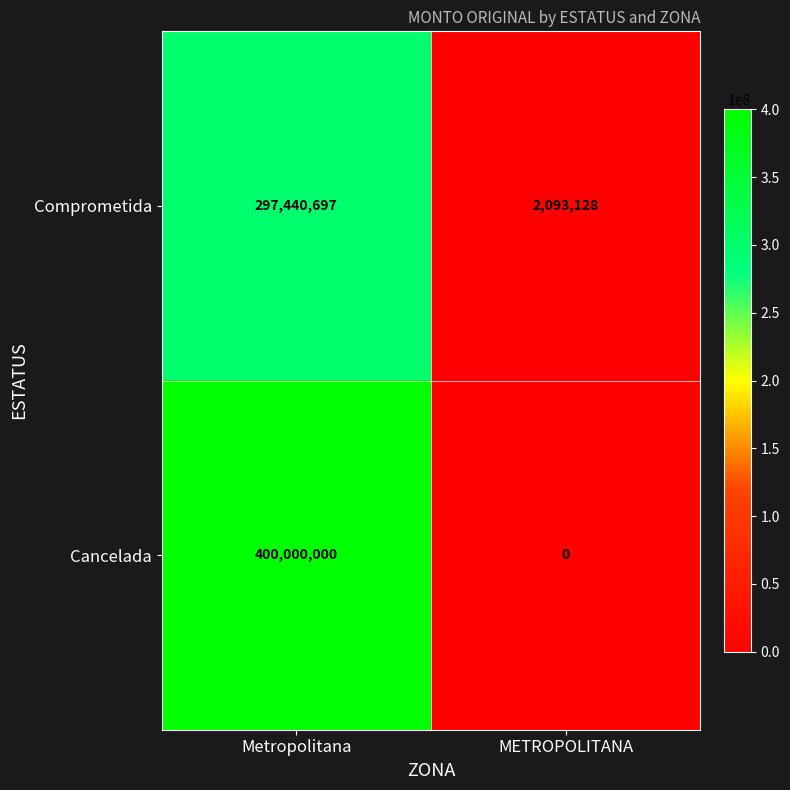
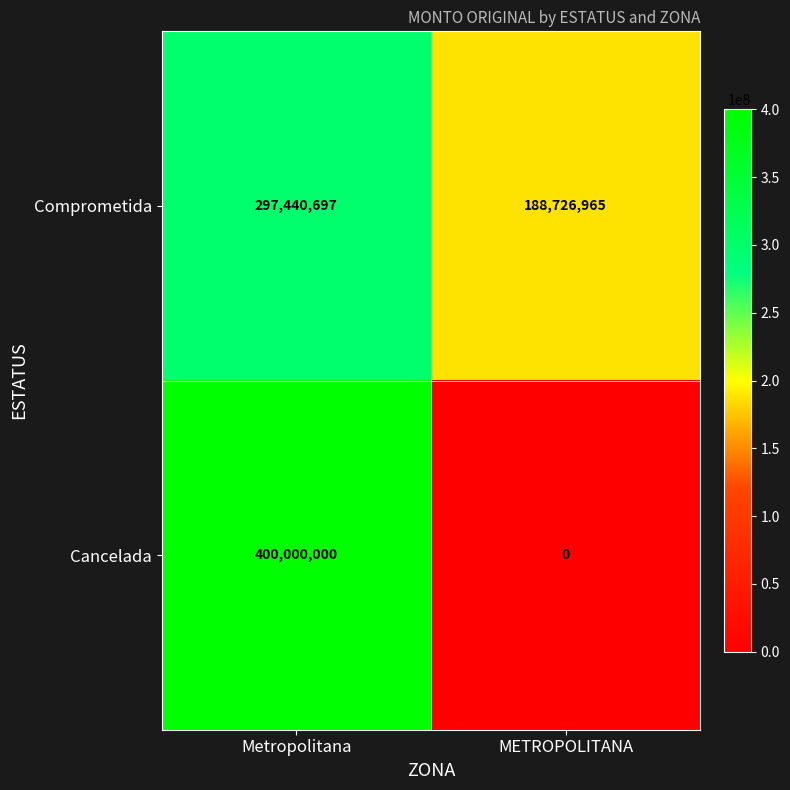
  {
    "Comprometida": {
      "Metropolitana": "297,440,697",
-     "METROPOLITANA": "2,093,128"
+     "METROPOLITANA": "188,726,965"
    },
    "Cancelada": {
      "Metropolitana": "400,000,000",
      "METROPOLITANA": "0"
    }
  }
